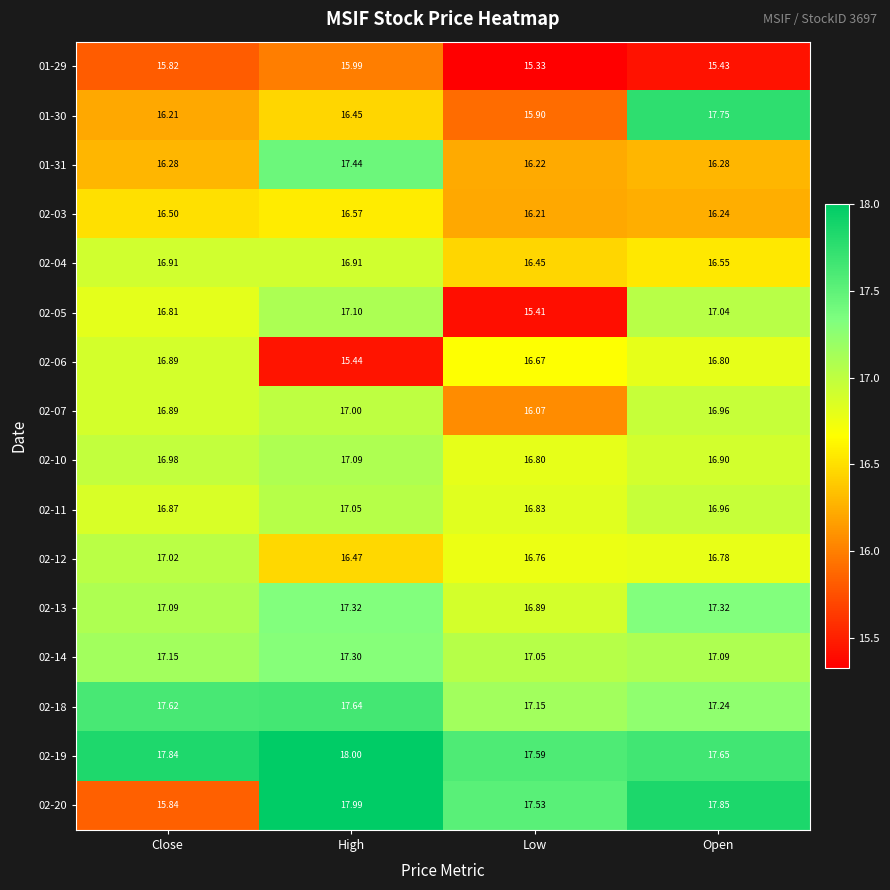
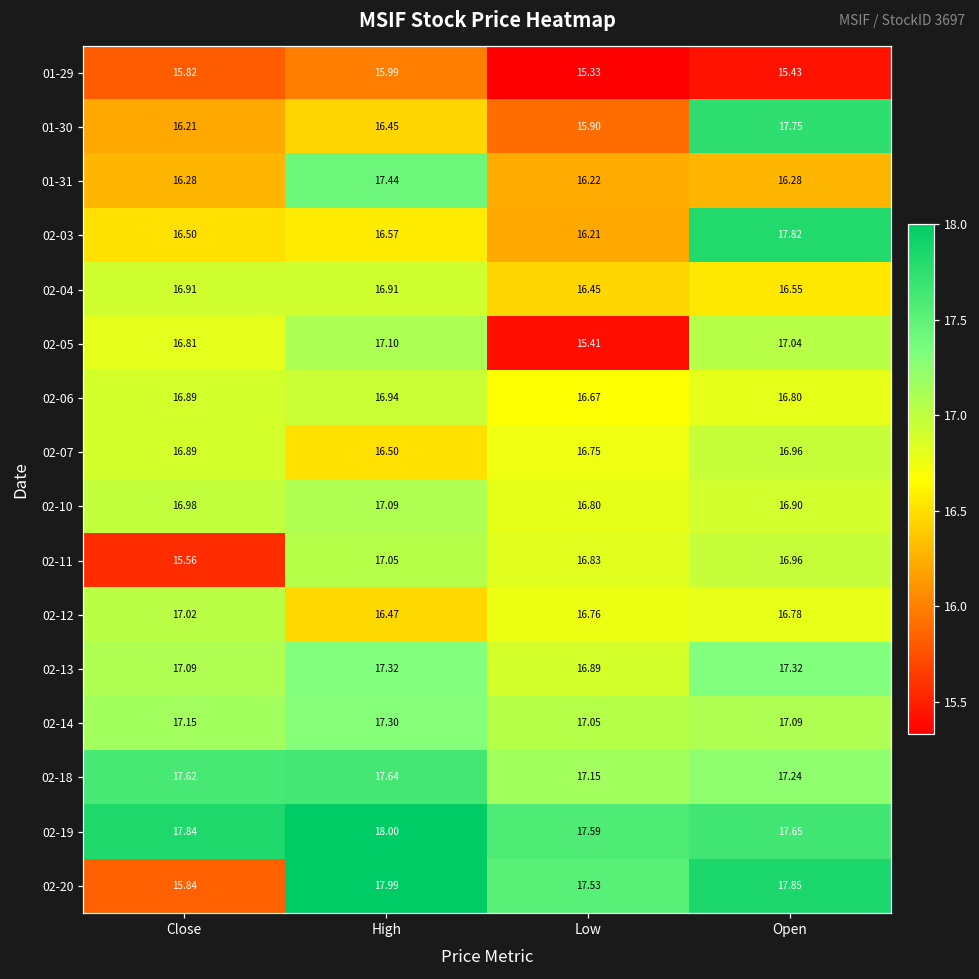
  {
    "01-29": {
      "Close": 15.82,
      "High": 15.99,
      "Low": 15.33,
      "Open": 15.43
    },
    "01-30": {
      "Close": 16.21,
      "High": 16.45,
      "Low": 15.90,
      "Open": 17.75
    },
    "01-31": {
      "Close": 16.28,
      "High": 17.44,
      "Low": 16.22,
      "Open": 16.28
    },
    "02-03": {
      "Close": 16.50,
      "High": 16.57,
      "Low": 16.21,
-     "Open": 16.24
+     "Open": 17.82
    },
    "02-04": {
      "Close": 16.91,
      "High": 16.91,
      "Low": 16.45,
      "Open": 16.55
    },
    "02-05": {
      "Close": 16.81,
      "High": 17.10,
      "Low": 15.41,
      "Open": 17.04
    },
    "02-06": {
      "Close": 16.89,
-     "High": 15.44,
+     "High": 16.94,
      "Low": 16.67,
      "Open": 16.80
    },
    "02-07": {
      "Close": 16.89,
-     "High": 17.00,
-     "Low": 16.07,
+     "High": 16.50,
+     "Low": 16.75,
      "Open": 16.96
    },
    "02-10": {
      "Close": 16.98,
      "High": 17.09,
      "Low": 16.80,
      "Open": 16.90
    },
    "02-11": {
-     "Close": 16.87,
+     "Close": 15.56,
      "High": 17.05,
      "Low": 16.83,
      "Open": 16.96
    },
    "02-12": {
      "Close": 17.02,
      "High": 16.47,
      "Low": 16.76,
      "Open": 16.78
    },
    "02-13": {
      "Close": 17.09,
      "High": 17.32,
      "Low": 16.89,
      "Open": 17.32
    },
    "02-14": {
      "Close": 17.15,
      "High": 17.30,
      "Low": 17.05,
      "Open": 17.09
    },
    "02-18": {
      "Close": 17.62,
      "High": 17.64,
      "Low": 17.15,
      "Open": 17.24
    },
    "02-19": {
      "Close": 17.84,
      "High": 18.00,
      "Low": 17.59,
      "Open": 17.65
    },
    "02-20": {
      "Close": 15.84,
      "High": 17.99,
      "Low": 17.53,
      "Open": 17.85
    }
  }
